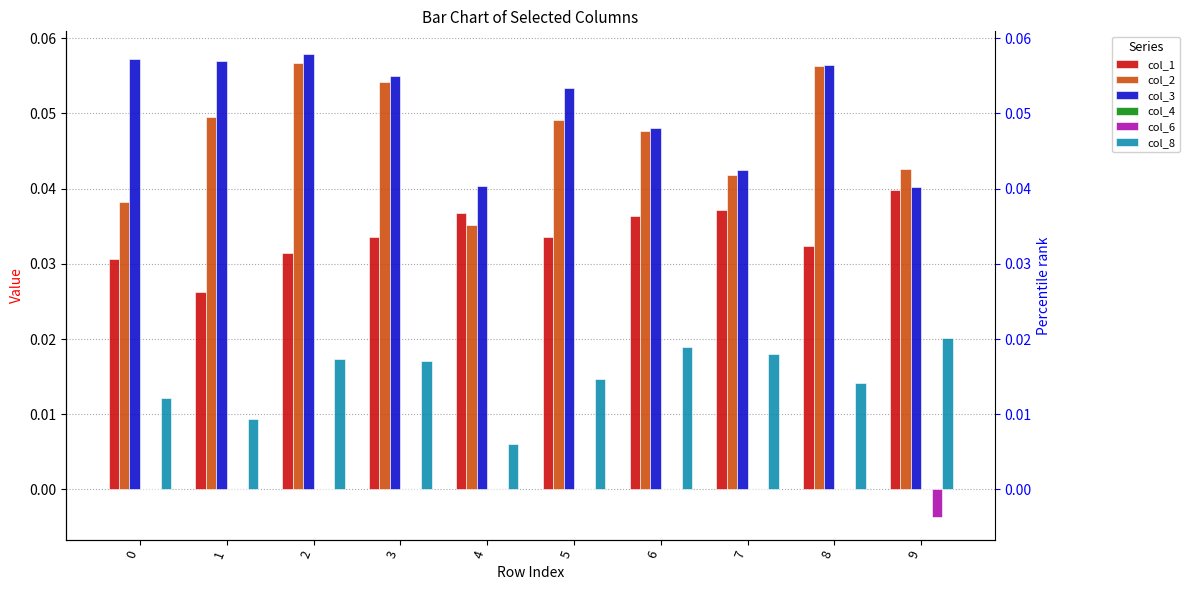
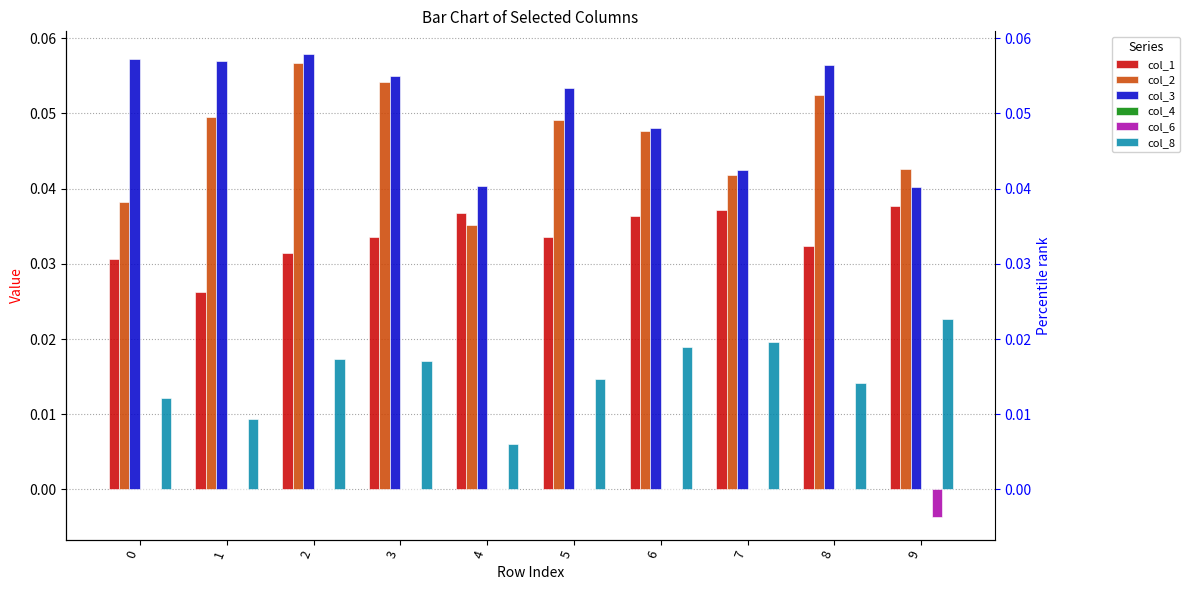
  {
    "col_1": {
      "0": 0.031,
      "1": 0.026,
      "2": 0.031,
      "3": 0.034,
      "4": 0.037,
      "5": 0.034,
      "6": 0.036,
      "7": 0.037,
      "8": 0.032,
-     "9": 0.040
+     "9": 0.038
    },
    "col_2": {
      "0": 0.038,
      "1": 0.050,
      "2": 0.057,
      "3": 0.054,
      "4": 0.035,
      "5": 0.049,
      "6": 0.048,
      "7": 0.042,
-     "8": 0.056,
+     "8": 0.052,
      "9": 0.043
    },
    "col_3": {
      "0": 0.057,
      "1": 0.057,
      "2": 0.058,
      "3": 0.055,
      "4": 0.040,
      "5": 0.053,
      "6": 0.048,
      "7": 0.042,
      "8": 0.056,
      "9": 0.040
    },
    "col_4": {
      "0": 0.000,
      "1": 0.000,
      "2": 0.000,
      "3": 0.000,
      "4": 0.000,
      "5": 0.000,
      "6": 0.000,
      "7": 0.000,
      "8": 0.000,
      "9": 0.000
    },
    "col_6": {
      "0": 0.000,
      "1": 0.000,
      "2": 0.000,
      "3": 0.000,
      "4": 0.000,
      "5": 0.000,
      "6": 0.000,
      "7": 0.000,
      "8": 0.000,
      "9": -0.004
    },
    "col_8": {
      "0": 0.012,
      "1": 0.009,
      "2": 0.017,
      "3": 0.017,
      "4": 0.006,
      "5": 0.015,
      "6": 0.019,
-     "7": 0.018,
+     "7": 0.020,
      "8": 0.014,
-     "9": 0.020
+     "9": 0.023
    }
  }
